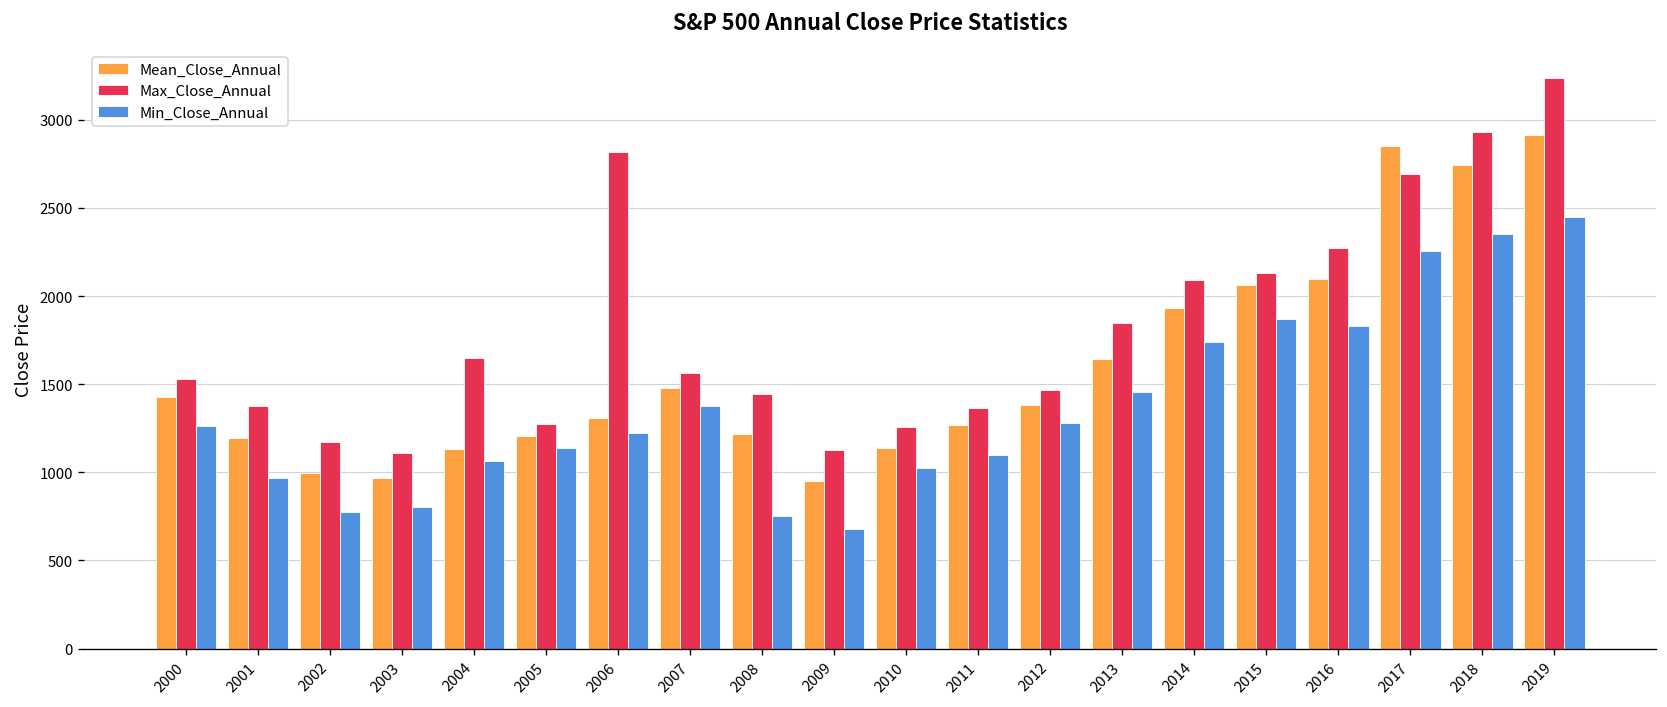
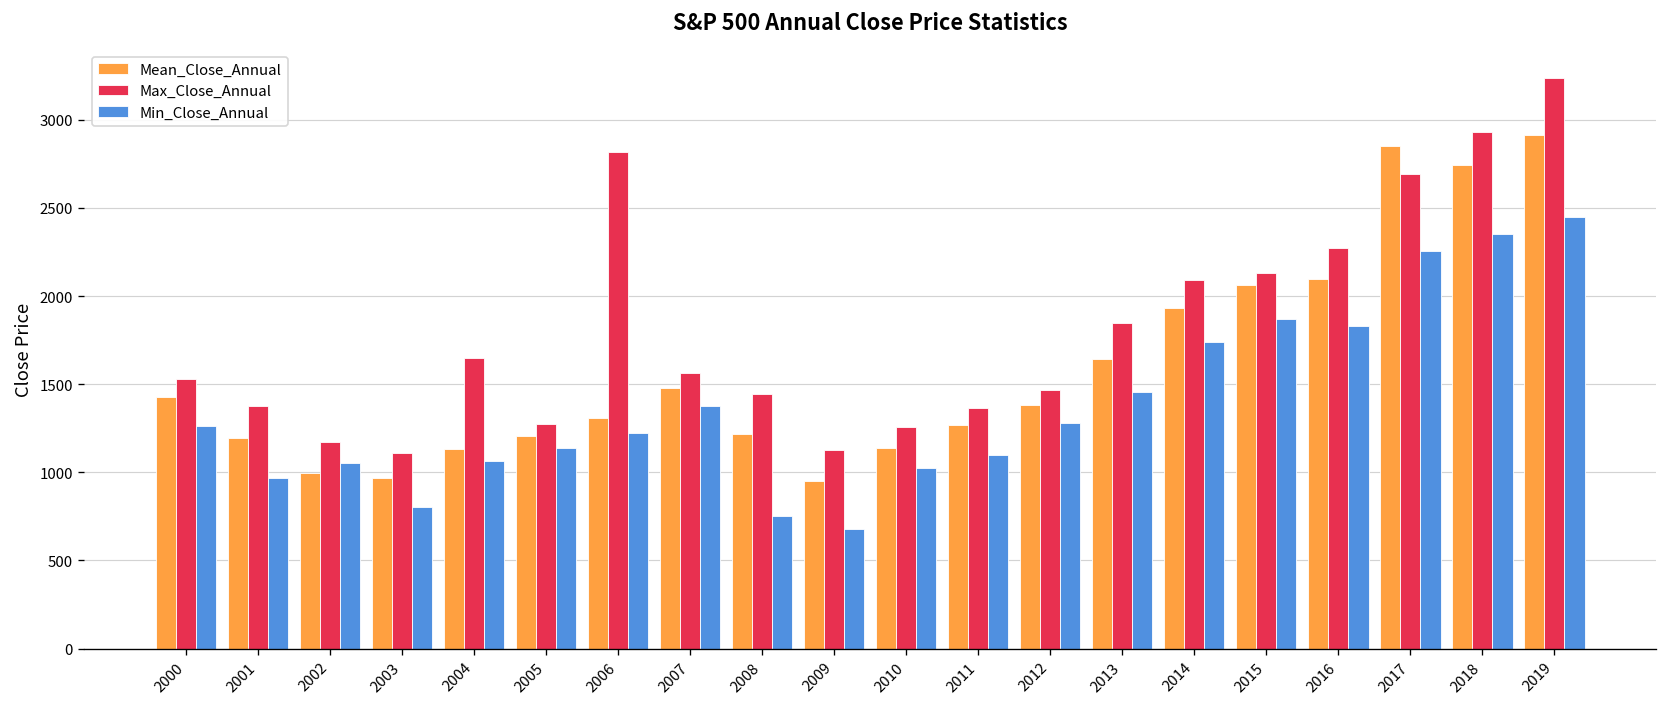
  {
    "Mean_Close_Annual": {
      "2000": 1430,
      "2001": 1190,
      "2002": 990,
      "2003": 970,
      "2004": 1130,
      "2005": 1210,
      "2006": 1310,
      "2007": 1480,
      "2008": 1220,
      "2009": 950,
      "2010": 1140,
      "2011": 1270,
      "2012": 1380,
      "2013": 1640,
      "2014": 1930,
      "2015": 2060,
      "2016": 2090,
      "2017": 2850,
      "2018": 2750,
      "2019": 2910
    },
    "Max_Close_Annual": {
      "2000": 1530,
      "2001": 1370,
      "2002": 1170,
      "2003": 1110,
      "2004": 1650,
      "2005": 1270,
      "2006": 2820,
      "2007": 1570,
      "2008": 1450,
      "2009": 1130,
      "2010": 1260,
      "2011": 1360,
      "2012": 1470,
      "2013": 1850,
      "2014": 2090,
      "2015": 2130,
      "2016": 2270,
      "2017": 2690,
      "2018": 2930,
      "2019": 3240
    },
    "Min_Close_Annual": {
      "2000": 1260,
      "2001": 970,
-     "2002": 780,
+     "2002": 1050,
      "2003": 800,
      "2004": 1060,
      "2005": 1140,
      "2006": 1220,
      "2007": 1370,
      "2008": 750,
      "2009": 680,
      "2010": 1020,
      "2011": 1100,
      "2012": 1280,
      "2013": 1460,
      "2014": 1740,
      "2015": 1870,
      "2016": 1830,
      "2017": 2260,
      "2018": 2350,
      "2019": 2450
    }
  }
